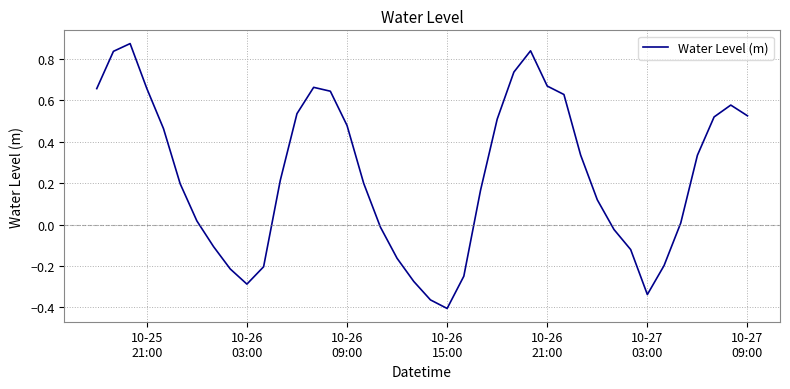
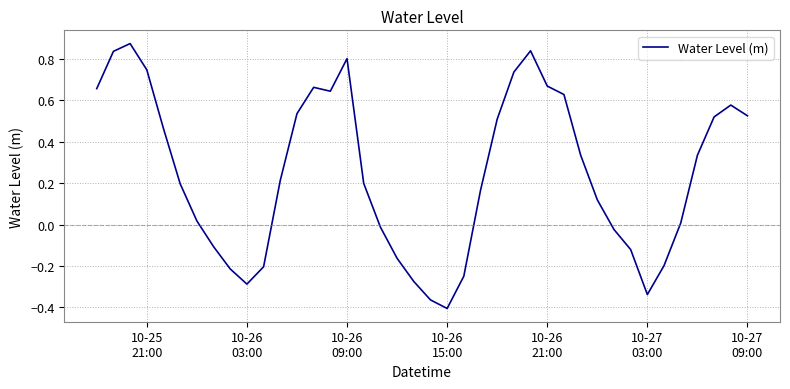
  {
-   "10-25 21:00": 0.66,
+   "10-25 21:00": 0.75,
    "10-26 03:00": -0.29,
-   "10-26 09:00": 0.48,
+   "10-26 09:00": 0.80,
    "10-26 15:00": -0.41,
    "10-26 21:00": 0.67,
    "10-27 03:00": -0.34,
    "10-27 09:00": 0.53
  }
